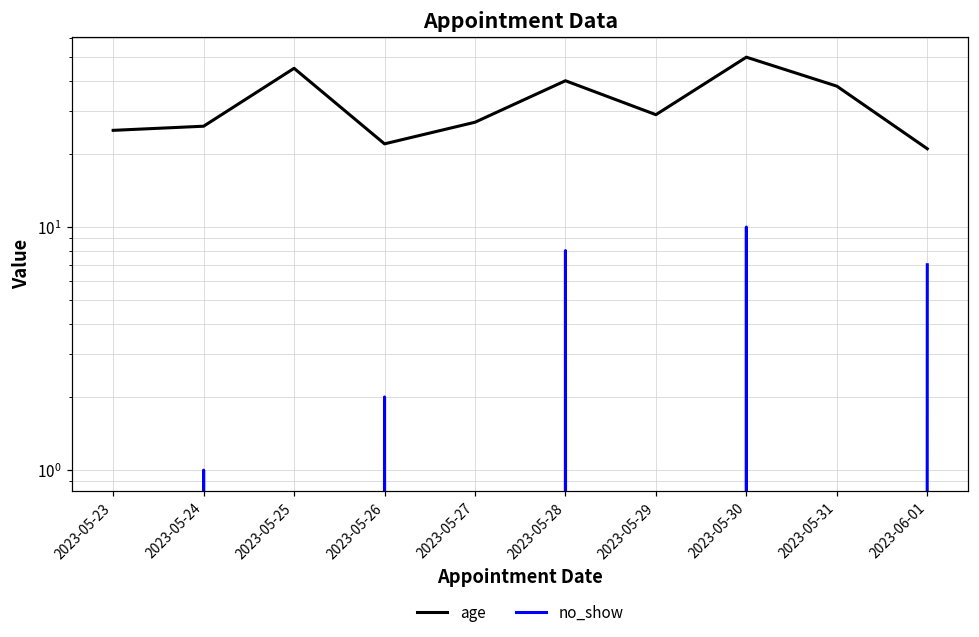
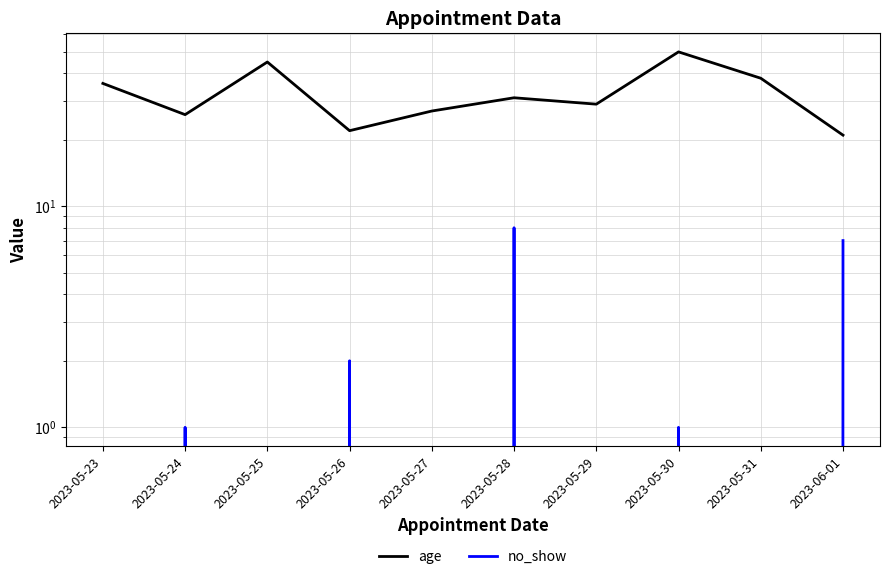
  {
    "age": {
-     "2023-05-23": 25,
+     "2023-05-23": 36,
      "2023-05-24": 26,
      "2023-05-25": 45,
      "2023-05-26": 22,
      "2023-05-27": 27,
-     "2023-05-28": 40,
+     "2023-05-28": 31,
      "2023-05-29": 29,
      "2023-05-30": 50,
      "2023-05-31": 38,
      "2023-06-01": 21
    },
    "no_show": {
      "2023-05-24": 1,
      "2023-05-26": 2,
      "2023-05-28": 8,
-     "2023-05-30": 10,
+     "2023-05-30": 1,
      "2023-06-01": 7
    }
  }
